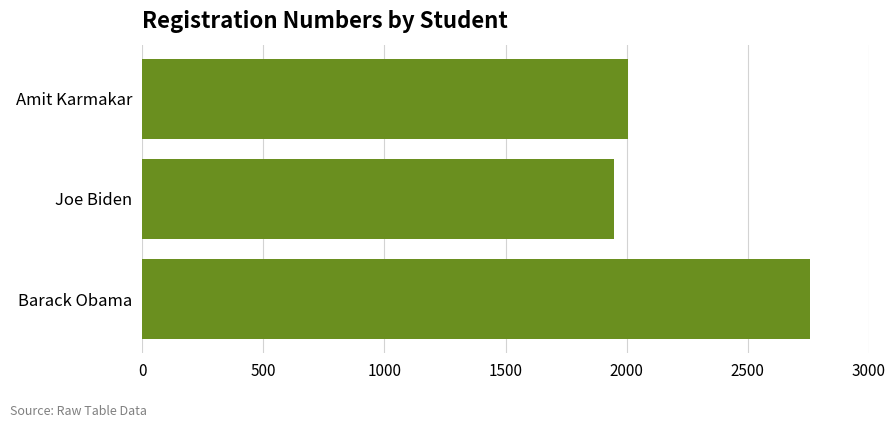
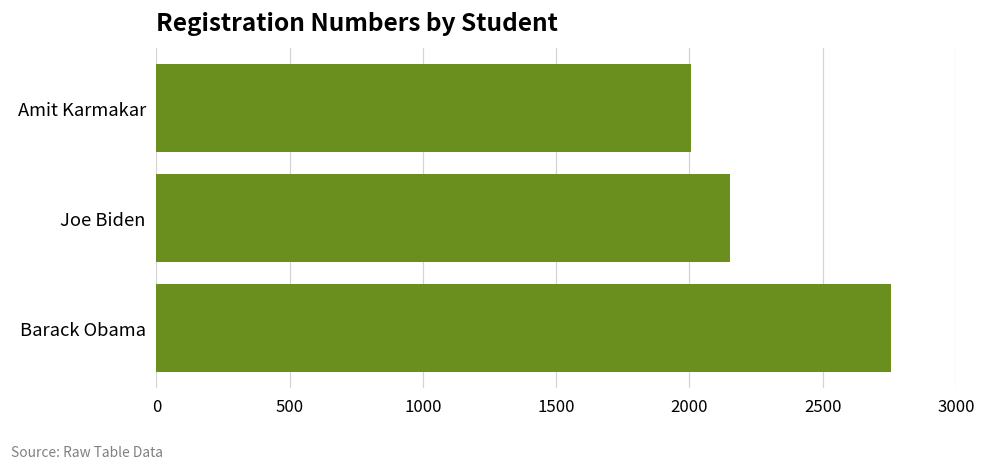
  {
    "Amit Karmakar": 2010,
-   "Joe Biden": 1950,
+   "Joe Biden": 2150,
    "Barack Obama": 2760
  }
